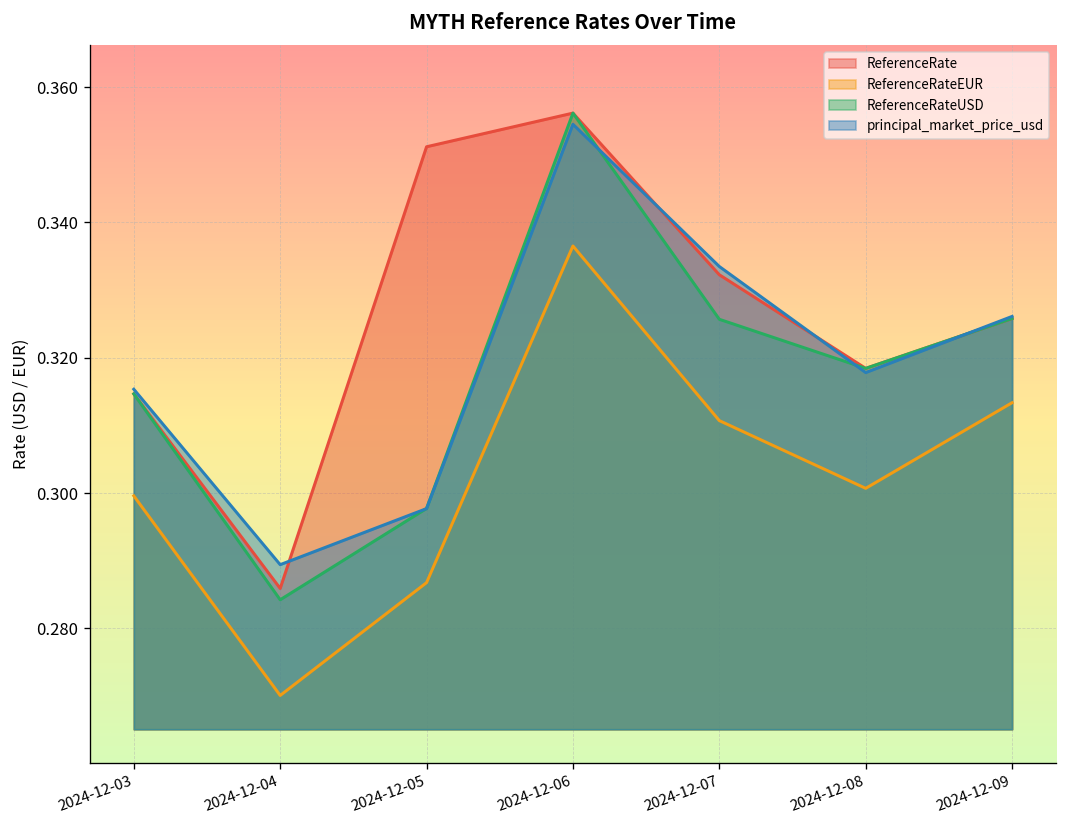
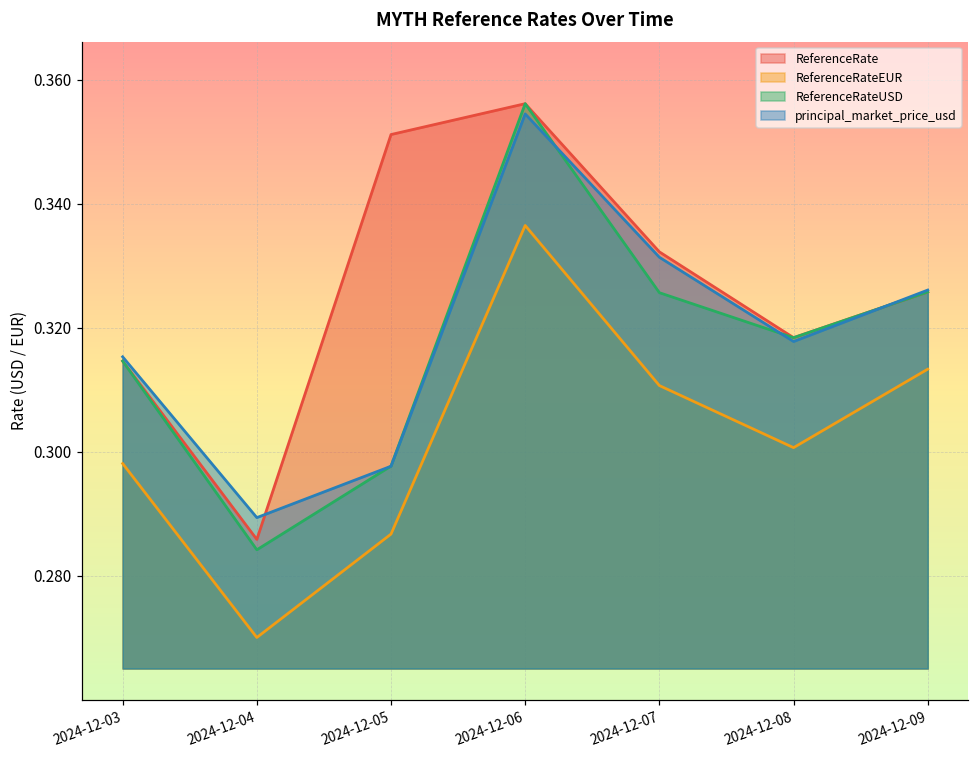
  {
    "ReferenceRate": {
      "2024-12-04": 0.286,
      "2024-12-05": 0.351,
      "2024-12-07": 0.332
    },
    "ReferenceRateEUR": {
-     "2024-12-03": 0.300,
+     "2024-12-03": 0.298,
      "2024-12-04": 0.270,
      "2024-12-05": 0.287,
      "2024-12-06": 0.337,
      "2024-12-07": 0.311,
      "2024-12-08": 0.301,
      "2024-12-09": 0.313
    },
    "ReferenceRateUSD": {
      "2024-12-04": 0.284,
      "2024-12-07": 0.326
    },
    "principal_market_price_usd": {
      "2024-12-03": 0.315,
      "2024-12-04": 0.289,
      "2024-12-06": 0.355,
-     "2024-12-07": 0.333,
+     "2024-12-07": 0.331,
      "2024-12-08": 0.318
    }
  }
